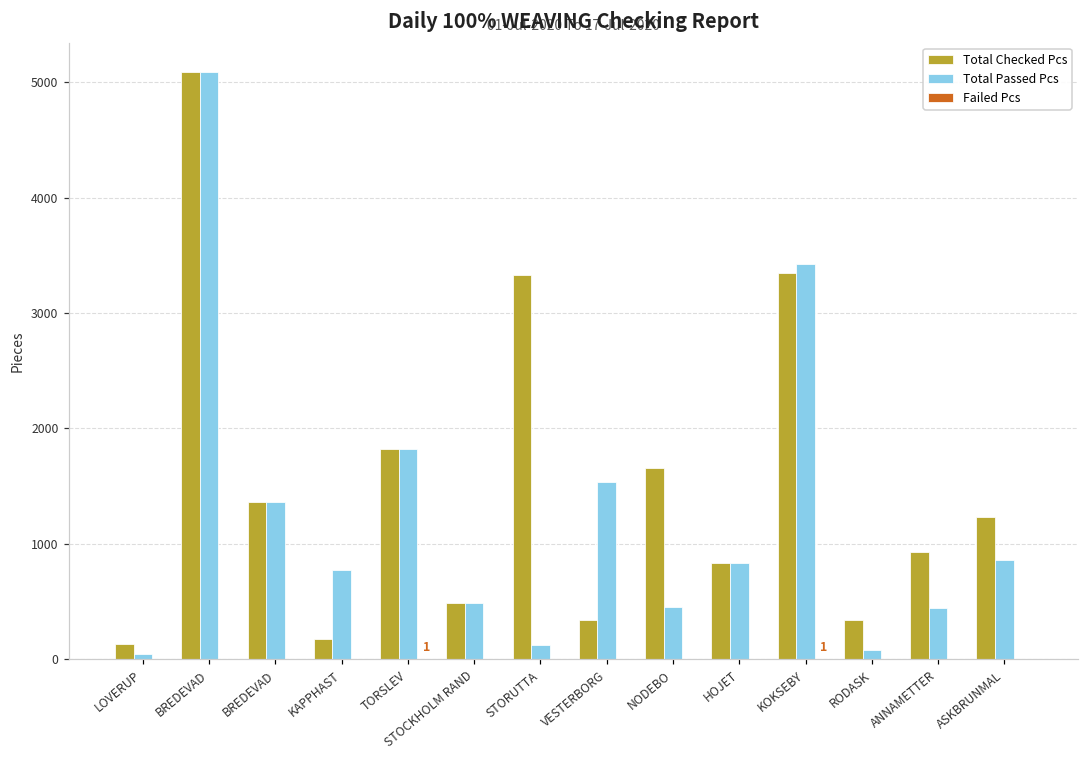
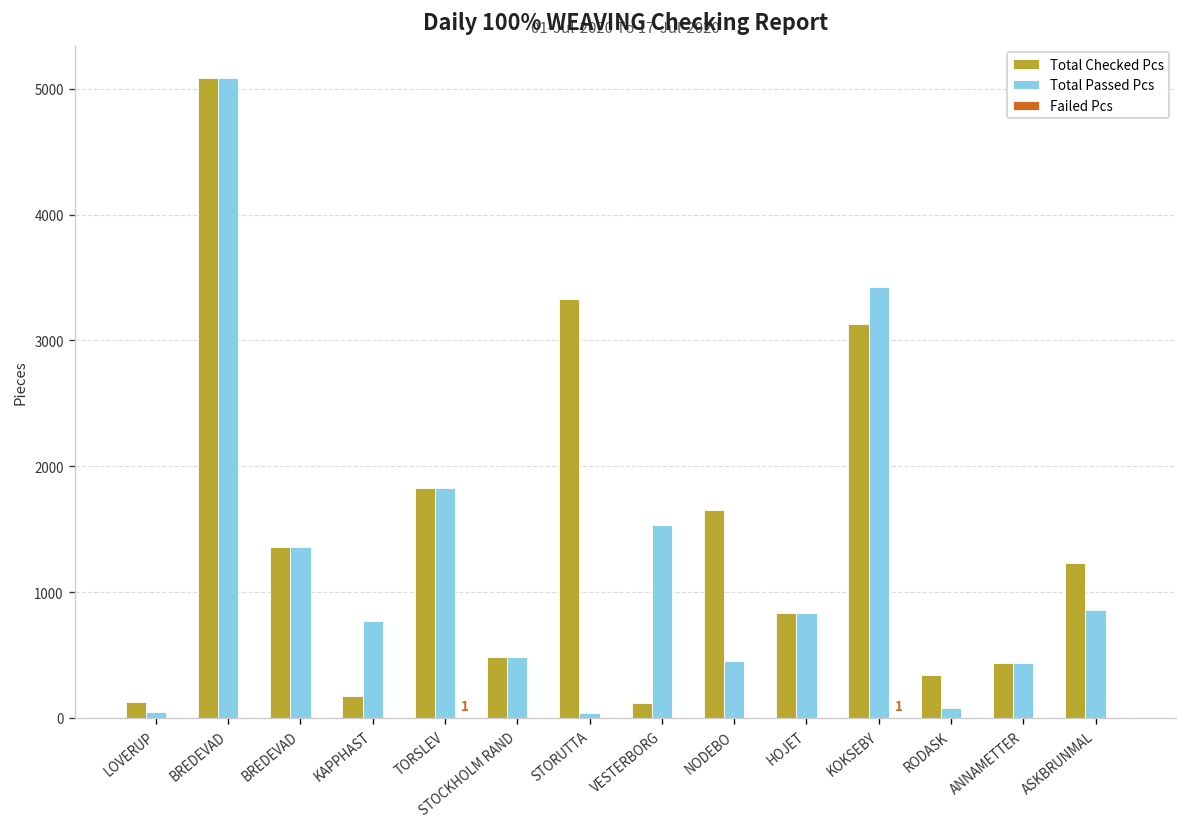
  {
    "Total Checked Pcs": {
      "LOVERUP": 130,
      "KAPPHAST": 170,
      "TORSLEV": 1830,
      "STOCKHOLM RAND": 490,
      "STORUTTA": 3330,
-     "VESTERBORG": 340,
+     "VESTERBORG": 120,
      "NODEBO": 1650,
      "HOJET": 830,
-     "KOKSEBY": 3350,
+     "KOKSEBY": 3130,
      "RODASK": 340,
-     "ANNAMETTER": 920,
+     "ANNAMETTER": 440,
      "ASKBRUNMAL": 1230
    },
    "Total Passed Pcs": {
      "LOVERUP": 40,
      "KAPPHAST": 770,
      "TORSLEV": 1820,
      "STOCKHOLM RAND": 490,
-     "STORUTTA": 120,
+     "STORUTTA": 40,
      "VESTERBORG": 1530,
      "NODEBO": 450,
      "HOJET": 830,
      "KOKSEBY": 3420,
      "RODASK": 80,
      "ANNAMETTER": 440,
      "ASKBRUNMAL": 860
    },
    "Failed Pcs": {
      "TORSLEV": 1,
      "KOKSEBY": 1
    }
  }
